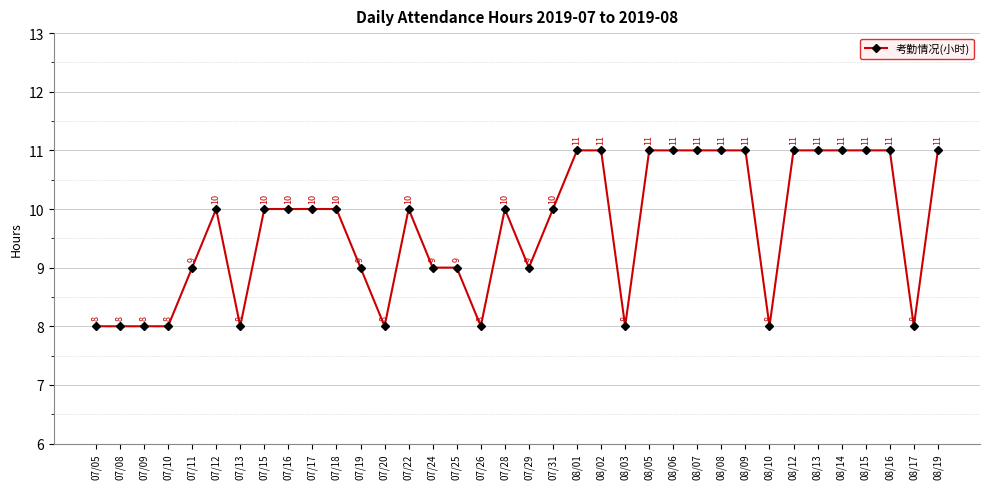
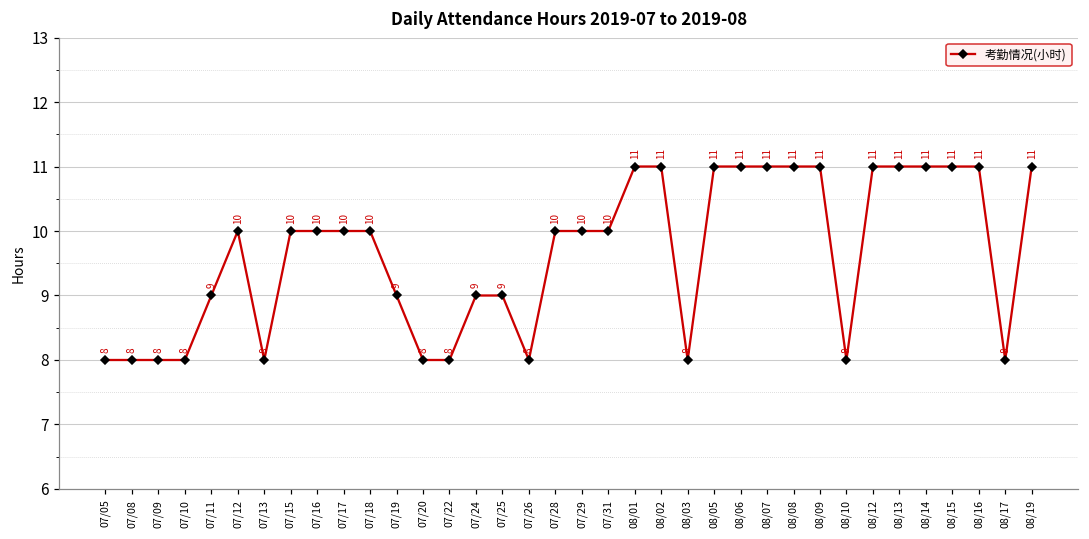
  {
    "07/05": 8,
    "07/08": 8,
    "07/09": 8,
    "07/10": 8,
    "07/11": 9,
    "07/12": 10,
    "07/13": 8,
    "07/15": 10,
    "07/16": 10,
    "07/17": 10,
    "07/18": 10,
    "07/19": 9,
    "07/20": 8,
-   "07/22": 10,
+   "07/22": 8,
    "07/24": 9,
    "07/25": 9,
    "07/26": 8,
    "07/28": 10,
-   "07/29": 9,
+   "07/29": 10,
    "07/31": 10,
    "08/01": 11,
    "08/02": 11,
    "08/03": 8,
    "08/05": 11,
    "08/06": 11,
    "08/07": 11,
    "08/08": 11,
    "08/09": 11,
    "08/10": 8,
    "08/12": 11,
    "08/13": 11,
    "08/14": 11,
    "08/15": 11,
    "08/16": 11,
    "08/17": 8,
    "08/19": 11
  }
